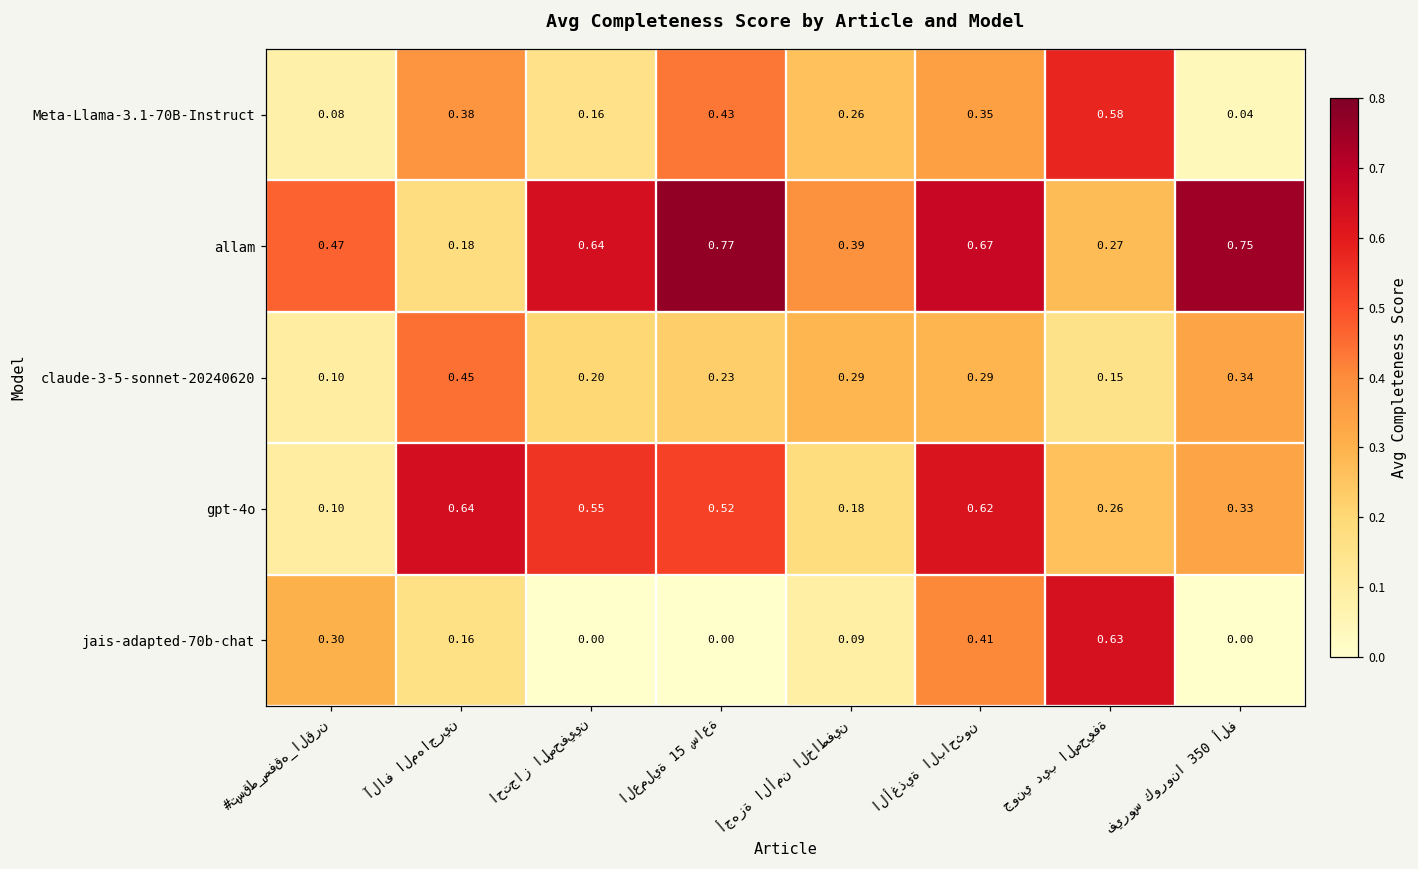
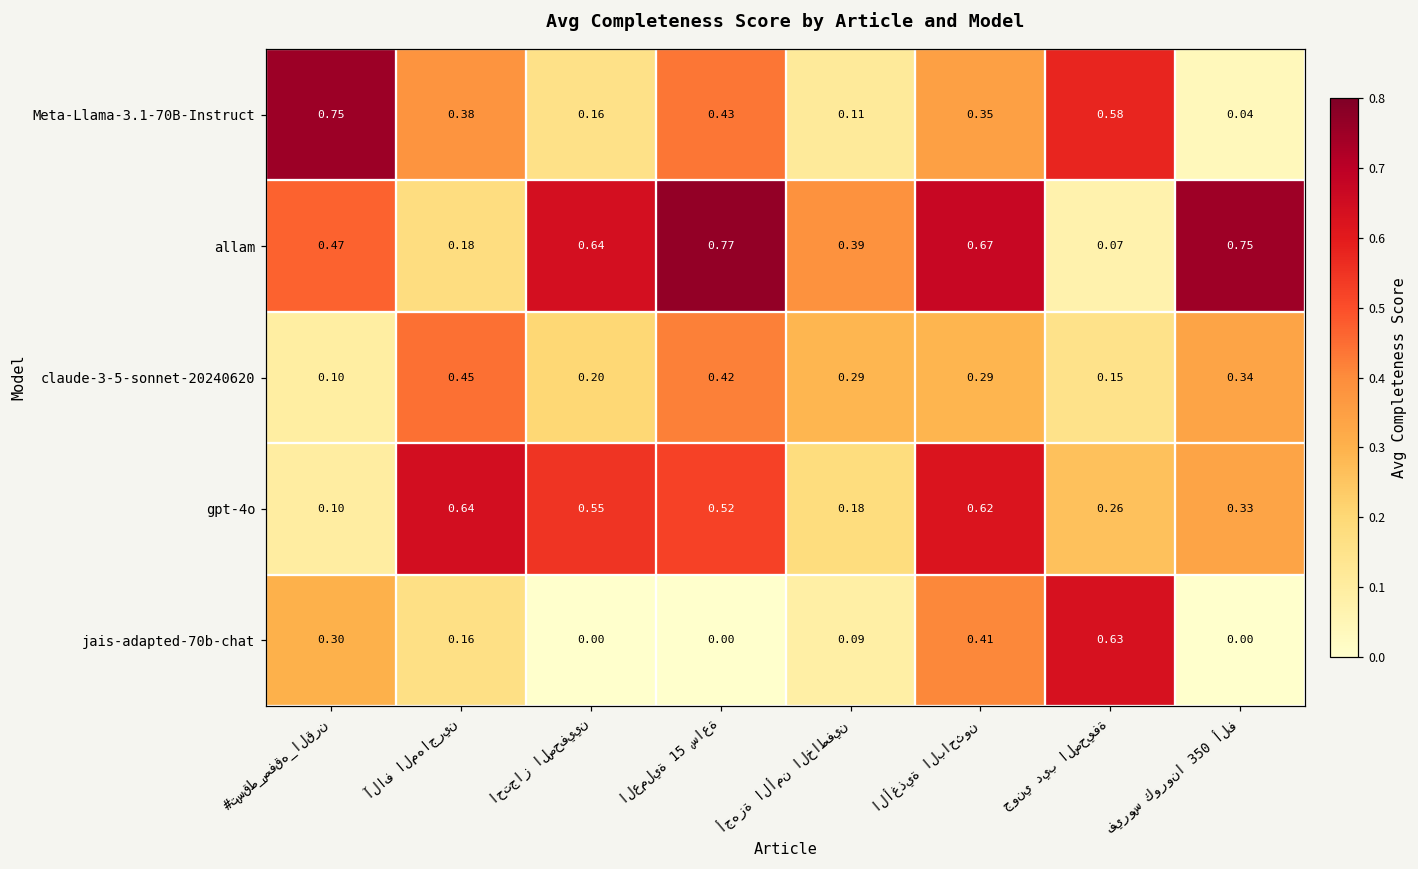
  {
    "Meta-Llama-3.1-70B-Instruct": {
-     "#تسقط_صفقه_القرن": 0.08,
+     "#تسقط_صفقه_القرن": 0.75,
      "آلاف المهاجرين": 0.38,
      "احتجاز الصحفيين": 0.16,
      "العملية 15 ساعة": 0.43,
-     "أجهزة الأمن الخاطفين": 0.26,
+     "أجهزة الأمن الخاطفين": 0.11,
      "الأغذية الباحثون": 0.35,
      "جوني ديب الصحيفة": 0.58,
      "فيروس كورونا 350 ألف": 0.04
    },
    "allam": {
      "#تسقط_صفقه_القرن": 0.47,
      "آلاف المهاجرين": 0.18,
      "احتجاز الصحفيين": 0.64,
      "العملية 15 ساعة": 0.77,
      "أجهزة الأمن الخاطفين": 0.39,
      "الأغذية الباحثون": 0.67,
-     "جوني ديب الصحيفة": 0.27,
+     "جوني ديب الصحيفة": 0.07,
      "فيروس كورونا 350 ألف": 0.75
    },
    "claude-3-5-sonnet-20240620": {
      "#تسقط_صفقه_القرن": 0.10,
      "آلاف المهاجرين": 0.45,
      "احتجاز الصحفيين": 0.20,
-     "العملية 15 ساعة": 0.23,
+     "العملية 15 ساعة": 0.42,
      "أجهزة الأمن الخاطفين": 0.29,
      "الأغذية الباحثون": 0.29,
      "جوني ديب الصحيفة": 0.15,
      "فيروس كورونا 350 ألف": 0.34
    },
    "gpt-4o": {
      "#تسقط_صفقه_القرن": 0.10,
      "آلاف المهاجرين": 0.64,
      "احتجاز الصحفيين": 0.55,
      "العملية 15 ساعة": 0.52,
      "أجهزة الأمن الخاطفين": 0.18,
      "الأغذية الباحثون": 0.62,
      "جوني ديب الصحيفة": 0.26,
      "فيروس كورونا 350 ألف": 0.33
    },
    "jais-adapted-70b-chat": {
      "#تسقط_صفقه_القرن": 0.30,
      "آلاف المهاجرين": 0.16,
      "احتجاز الصحفيين": 0.00,
      "العملية 15 ساعة": 0.00,
      "أجهزة الأمن الخاطفين": 0.09,
      "الأغذية الباحثون": 0.41,
      "جوني ديب الصحيفة": 0.63,
      "فيروس كورونا 350 ألف": 0.00
    }
  }
